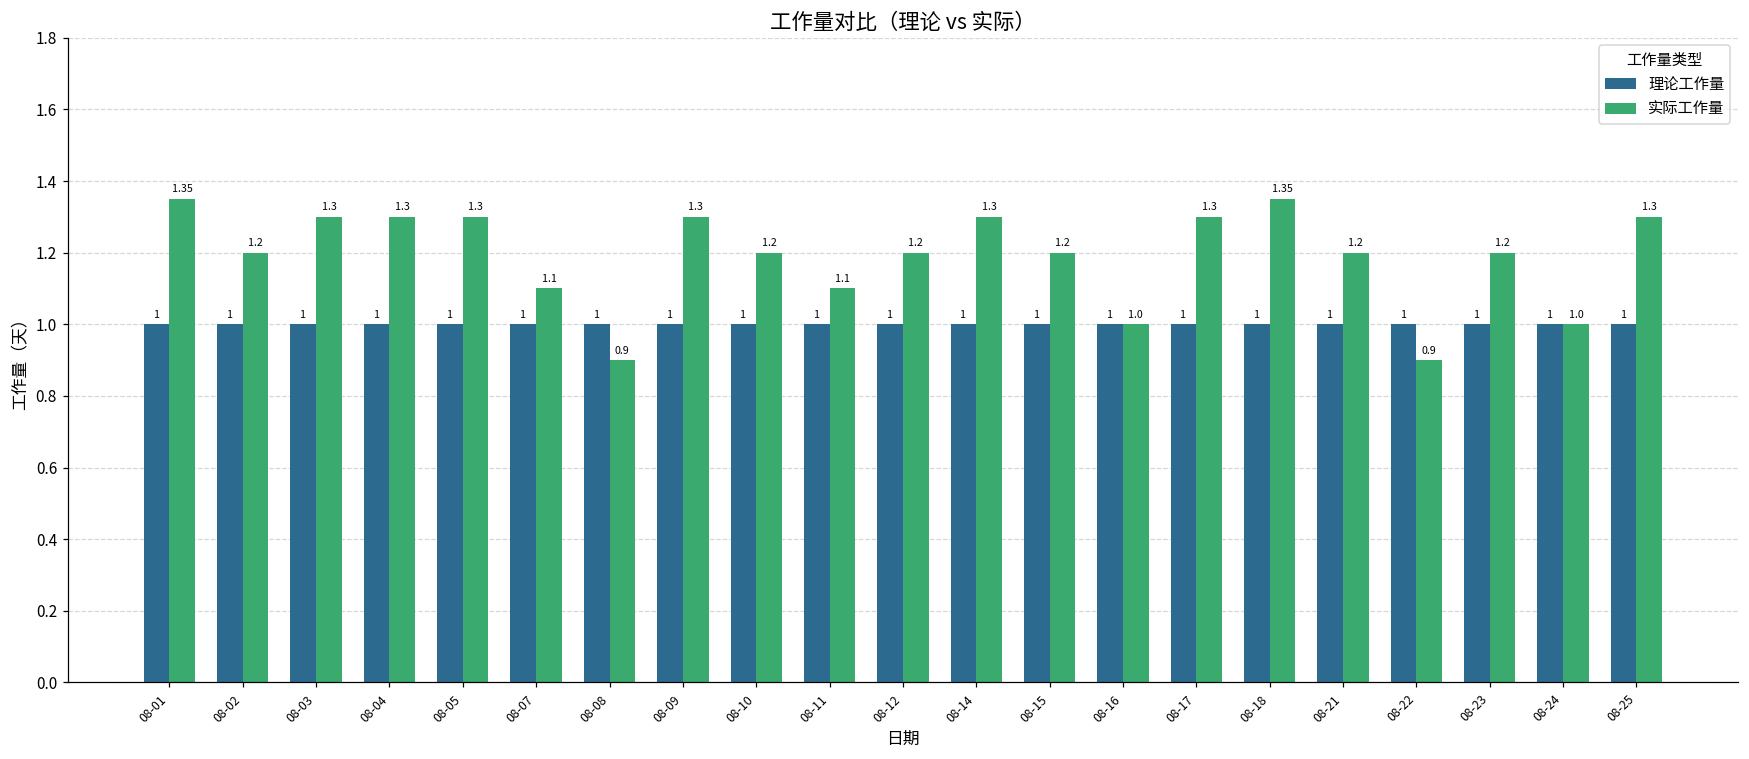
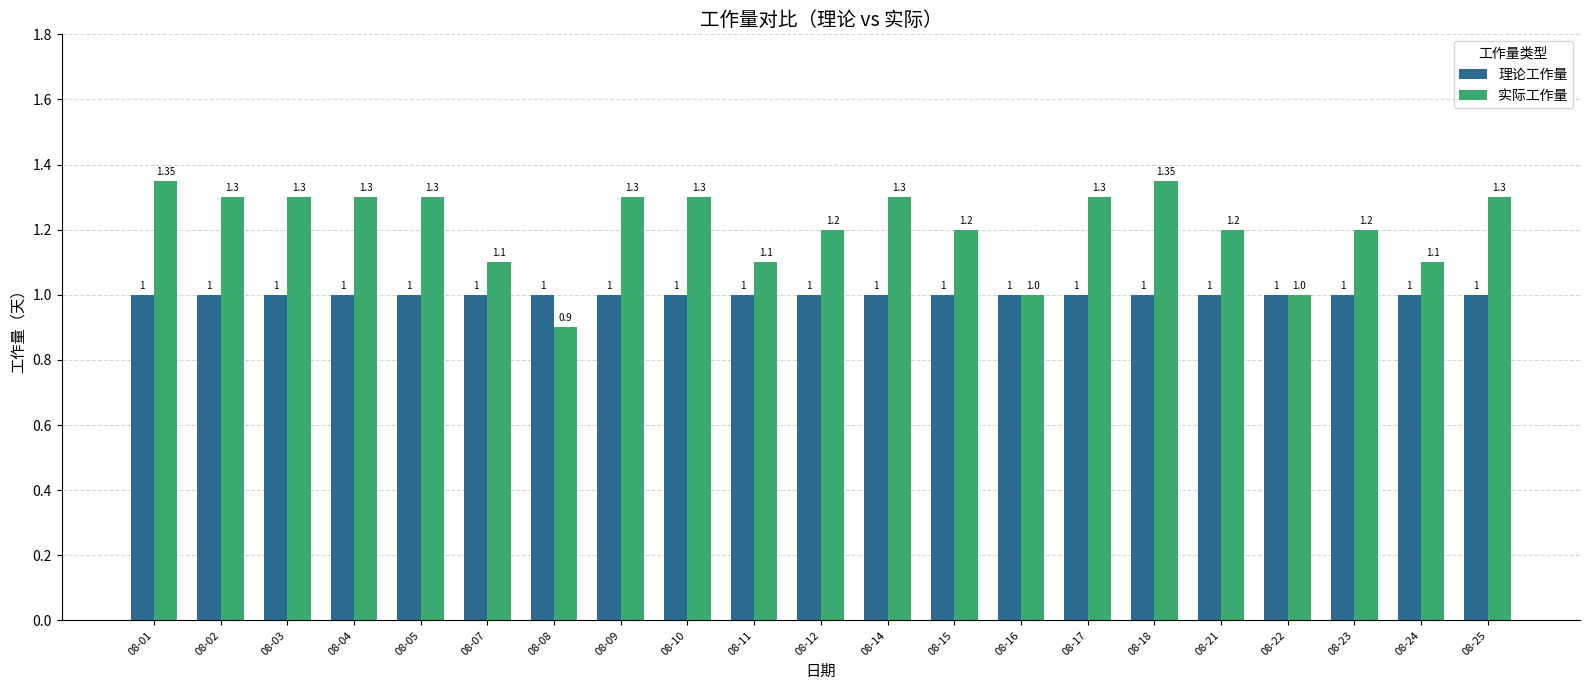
  {
    "理论工作量": {
      "08-01": 1,
      "08-02": 1,
      "08-03": 1,
      "08-04": 1,
      "08-05": 1,
      "08-07": 1,
      "08-08": 1,
      "08-09": 1,
      "08-10": 1,
      "08-11": 1,
      "08-12": 1,
      "08-14": 1,
      "08-15": 1,
      "08-16": 1,
      "08-17": 1,
      "08-18": 1,
      "08-21": 1,
      "08-22": 1,
      "08-23": 1,
      "08-24": 1,
      "08-25": 1
    },
    "实际工作量": {
      "08-01": 1.35,
-     "08-02": 1.2,
+     "08-02": 1.3,
      "08-03": 1.3,
      "08-04": 1.3,
      "08-05": 1.3,
      "08-07": 1.1,
      "08-08": 0.9,
      "08-09": 1.3,
-     "08-10": 1.2,
+     "08-10": 1.3,
      "08-11": 1.1,
      "08-12": 1.2,
      "08-14": 1.3,
      "08-15": 1.2,
      "08-16": 1.0,
      "08-17": 1.3,
      "08-18": 1.35,
      "08-21": 1.2,
-     "08-22": 0.9,
+     "08-22": 1.0,
      "08-23": 1.2,
-     "08-24": 1.0,
+     "08-24": 1.1,
      "08-25": 1.3
    }
  }
